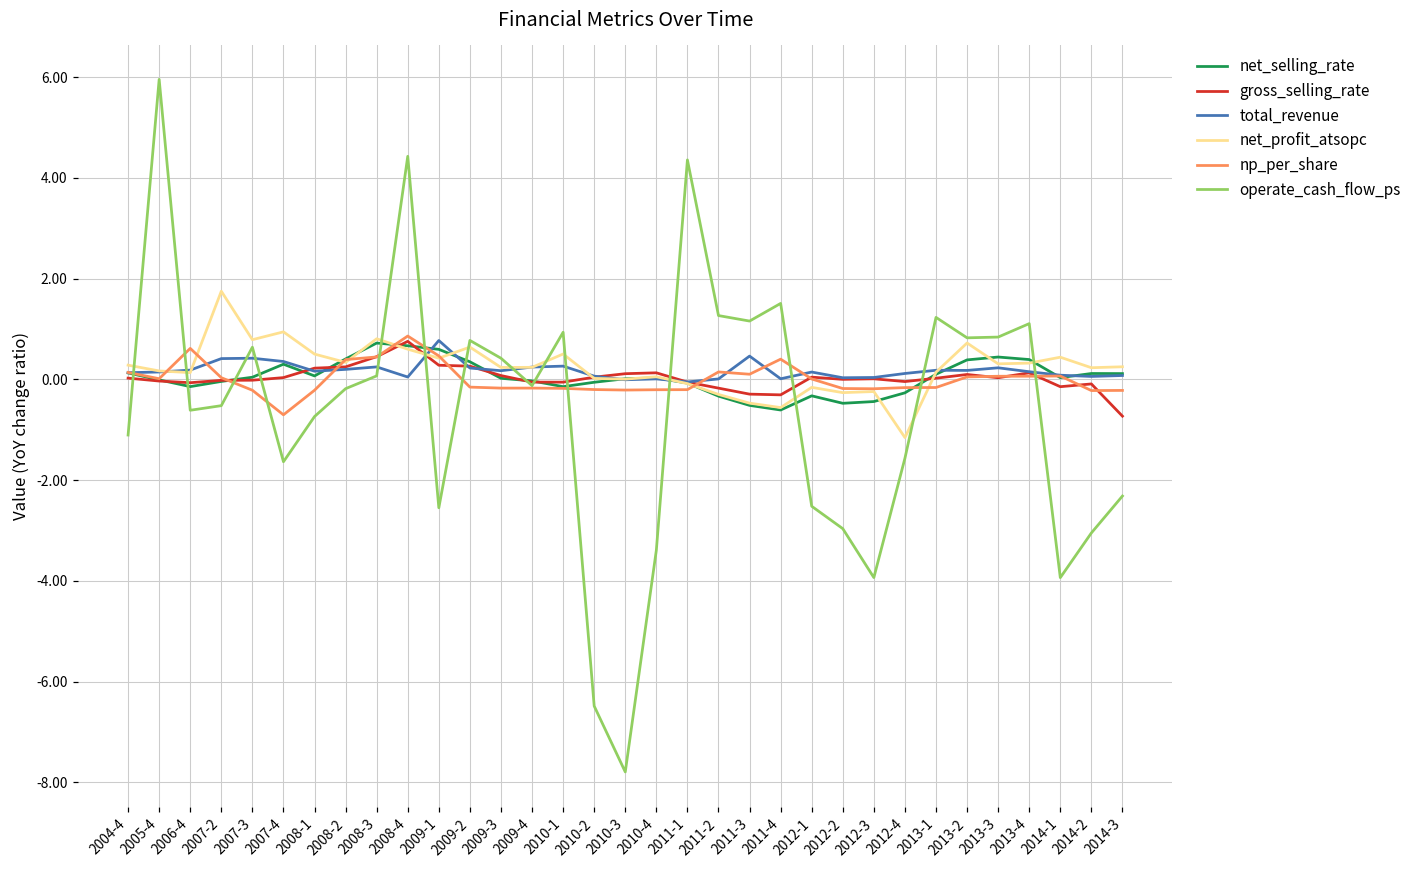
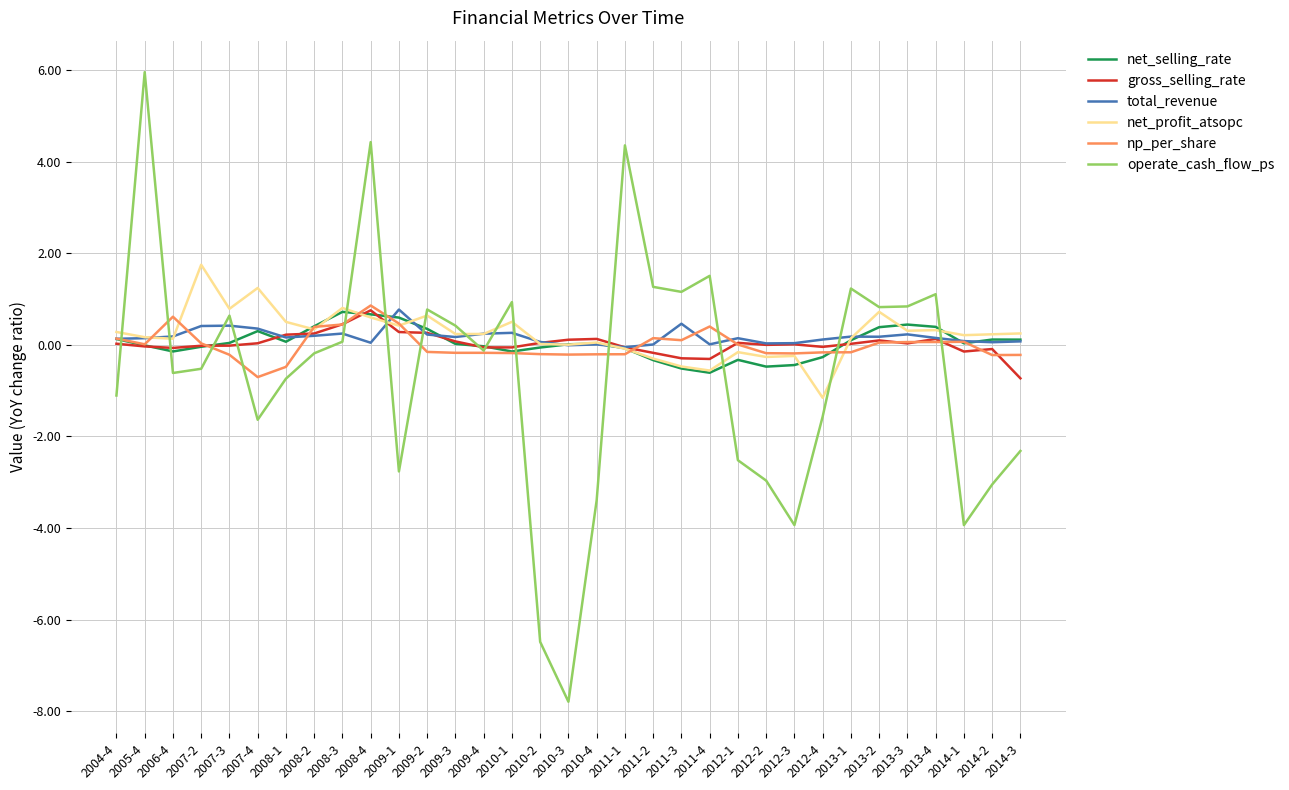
  {
    "net_selling_rate": {
      "2006-4": -0.1,
      "2007-3": 0.0,
      "2008-1": 0.1,
      "2008-3": 0.7,
      "2008-4": 0.7,
      "2009-1": 0.6,
      "2009-2": 0.3,
      "2010-2": -0.1,
      "2012-1": -0.3,
      "2012-2": -0.5,
      "2012-3": -0.4,
      "2012-4": -0.3,
      "2013-2": 0.4,
      "2013-3": 0.4,
      "2013-4": 0.4,
      "2014-2": 0.1
    },
    "gross_selling_rate": {
      "2004-4": 0.0,
      "2006-4": -0.1,
      "2007-3": 0.0,
      "2007-4": 0.0,
      "2008-1": 0.2,
      "2008-4": 0.8,
      "2009-1": 0.3,
      "2010-1": -0.1,
      "2010-3": 0.1,
      "2010-4": 0.1,
      "2011-2": -0.2,
      "2011-3": -0.3,
      "2011-4": -0.3,
      "2012-4": 0.0,
      "2013-1": 0.0,
      "2014-1": -0.1,
      "2014-2": -0.1,
      "2014-3": -0.7
    },
    "total_revenue": {
      "2007-2": 0.4,
      "2007-3": 0.4,
      "2008-1": 0.2,
      "2008-3": 0.2,
      "2008-4": 0.0,
      "2009-1": 0.8,
      "2009-3": 0.2,
      "2010-1": 0.3,
      "2011-2": 0.0,
      "2011-3": 0.5,
      "2011-4": 0.0,
      "2012-1": 0.1,
      "2012-4": 0.1,
      "2013-2": 0.2,
      "2013-3": 0.2,
      "2014-2": 0.1
    },
    "net_profit_atsopc": {
      "2004-4": 0.3,
      "2007-2": 1.7,
      "2007-3": 0.8,
-     "2007-4": 0.9,
+     "2007-4": 1.2,
      "2008-1": 0.5,
      "2008-3": 0.8,
      "2008-4": 0.6,
      "2009-2": 0.6,
      "2009-3": 0.2,
      "2010-1": 0.5,
      "2012-1": -0.2,
      "2012-2": -0.3,
      "2012-4": -1.2,
      "2013-2": 0.7,
      "2013-3": 0.3,
      "2013-4": 0.3,
-     "2014-1": 0.4,
+     "2014-1": 0.2,
      "2014-2": 0.2,
      "2014-3": 0.2
    },
    "np_per_share": {
      "2006-4": 0.6,
      "2007-3": -0.2,
      "2007-4": -0.7,
-     "2008-1": -0.2,
+     "2008-1": -0.5,
      "2008-4": 0.9,
      "2009-2": -0.2,
      "2009-3": -0.2,
      "2010-2": -0.2,
      "2010-3": -0.2,
      "2010-4": -0.2,
      "2011-1": -0.2,
      "2011-2": 0.1,
      "2011-3": 0.1,
      "2011-4": 0.4,
      "2012-2": -0.2,
      "2012-4": -0.2,
      "2013-1": -0.2,
      "2013-4": 0.1,
      "2014-2": -0.2,
      "2014-3": -0.2
    },
    "operate_cash_flow_ps": {
      "2004-4": -1.1,
      "2005-4": 6.0,
      "2006-4": -0.6,
      "2007-2": -0.5,
      "2007-3": 0.6,
      "2007-4": -1.6,
      "2008-1": -0.7,
      "2008-2": -0.2,
      "2008-3": 0.1,
      "2008-4": 4.4,
-     "2009-1": -2.6,
+     "2009-1": -2.8,
      "2009-2": 0.8,
      "2009-3": 0.4,
      "2010-1": 0.9,
      "2010-2": -6.5,
      "2010-3": -7.8,
      "2010-4": -3.4,
      "2011-1": 4.4,
      "2011-2": 1.3,
      "2011-3": 1.2,
      "2011-4": 1.5,
      "2012-1": -2.5,
      "2012-2": -3.0,
      "2012-3": -3.9,
      "2012-4": -1.6,
      "2013-1": 1.2,
      "2013-2": 0.8,
      "2013-3": 0.8,
      "2013-4": 1.1,
      "2014-1": -3.9,
      "2014-2": -3.0,
      "2014-3": -2.3
    }
  }
